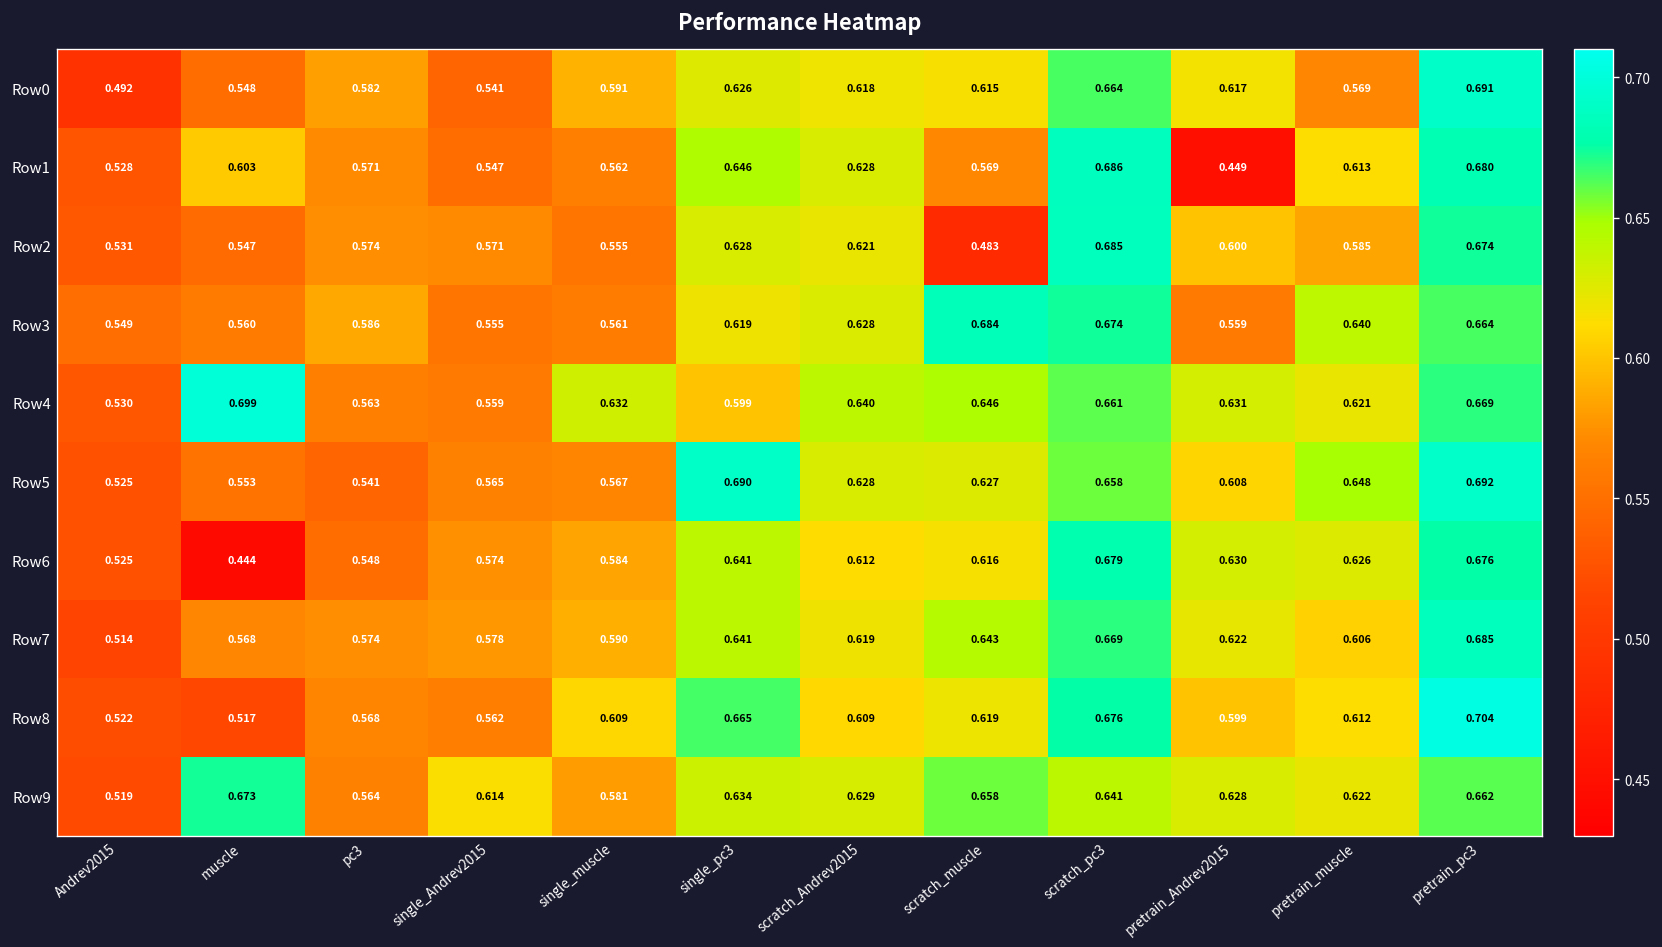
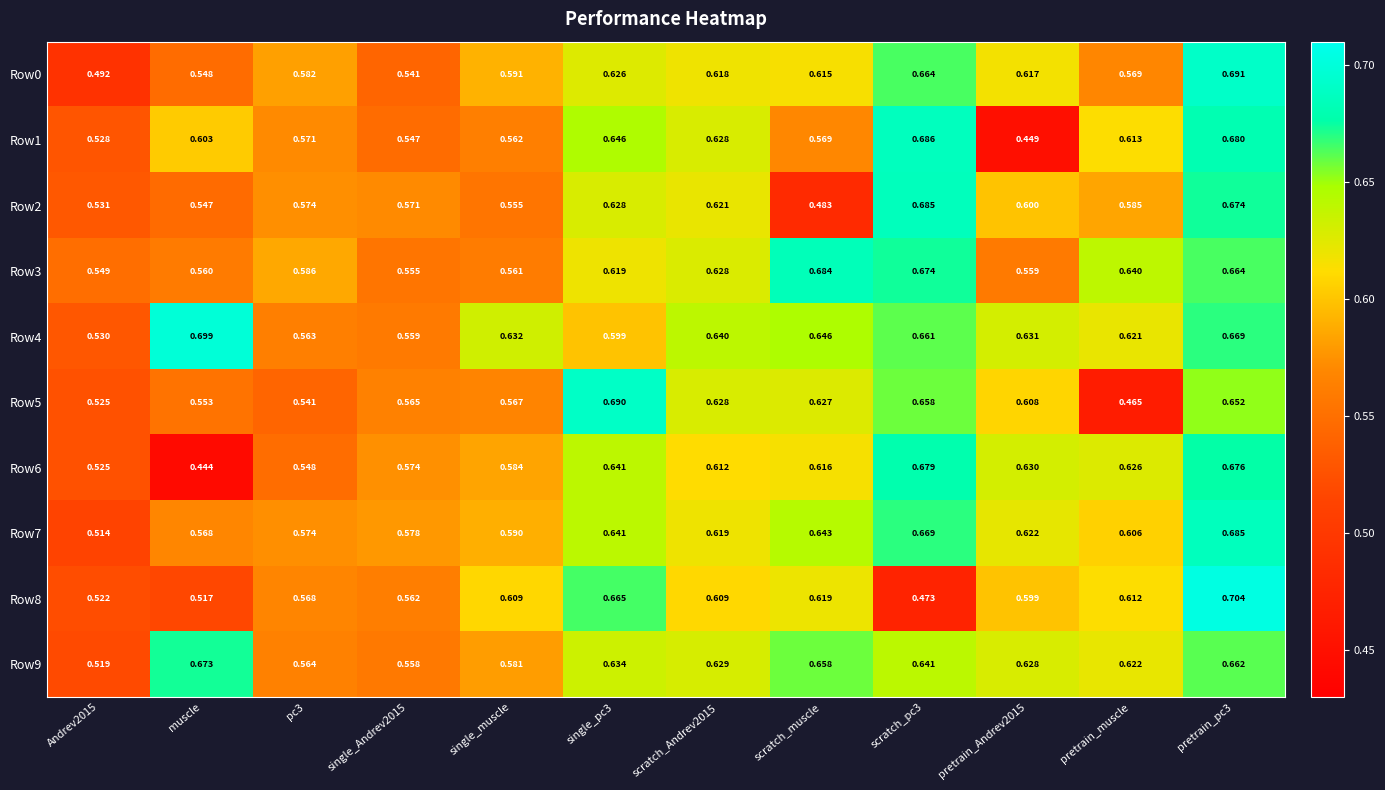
  {
    "Row0": {
      "Andrev2015": 0.492,
      "muscle": 0.548,
      "pc3": 0.582,
      "single_Andrev2015": 0.541,
      "single_muscle": 0.591,
      "single_pc3": 0.626,
      "scratch_Andrev2015": 0.618,
      "scratch_muscle": 0.615,
      "scratch_pc3": 0.664,
      "pretrain_Andrev2015": 0.617,
      "pretrain_muscle": 0.569,
      "pretrain_pc3": 0.691
    },
    "Row1": {
      "Andrev2015": 0.528,
      "muscle": 0.603,
      "pc3": 0.571,
      "single_Andrev2015": 0.547,
      "single_muscle": 0.562,
      "single_pc3": 0.646,
      "scratch_Andrev2015": 0.628,
      "scratch_muscle": 0.569,
      "scratch_pc3": 0.686,
      "pretrain_Andrev2015": 0.449,
      "pretrain_muscle": 0.613,
      "pretrain_pc3": 0.680
    },
    "Row2": {
      "Andrev2015": 0.531,
      "muscle": 0.547,
      "pc3": 0.574,
      "single_Andrev2015": 0.571,
      "single_muscle": 0.555,
      "single_pc3": 0.628,
      "scratch_Andrev2015": 0.621,
      "scratch_muscle": 0.483,
      "scratch_pc3": 0.685,
      "pretrain_Andrev2015": 0.600,
      "pretrain_muscle": 0.585,
      "pretrain_pc3": 0.674
    },
    "Row3": {
      "Andrev2015": 0.549,
      "muscle": 0.560,
      "pc3": 0.586,
      "single_Andrev2015": 0.555,
      "single_muscle": 0.561,
      "single_pc3": 0.619,
      "scratch_Andrev2015": 0.628,
      "scratch_muscle": 0.684,
      "scratch_pc3": 0.674,
      "pretrain_Andrev2015": 0.559,
      "pretrain_muscle": 0.640,
      "pretrain_pc3": 0.664
    },
    "Row4": {
      "Andrev2015": 0.530,
      "muscle": 0.699,
      "pc3": 0.563,
      "single_Andrev2015": 0.559,
      "single_muscle": 0.632,
      "single_pc3": 0.599,
      "scratch_Andrev2015": 0.640,
      "scratch_muscle": 0.646,
      "scratch_pc3": 0.661,
      "pretrain_Andrev2015": 0.631,
      "pretrain_muscle": 0.621,
      "pretrain_pc3": 0.669
    },
    "Row5": {
      "Andrev2015": 0.525,
      "muscle": 0.553,
      "pc3": 0.541,
      "single_Andrev2015": 0.565,
      "single_muscle": 0.567,
      "single_pc3": 0.690,
      "scratch_Andrev2015": 0.628,
      "scratch_muscle": 0.627,
      "scratch_pc3": 0.658,
      "pretrain_Andrev2015": 0.608,
-     "pretrain_muscle": 0.648,
-     "pretrain_pc3": 0.692
+     "pretrain_muscle": 0.465,
+     "pretrain_pc3": 0.652
    },
    "Row6": {
      "Andrev2015": 0.525,
      "muscle": 0.444,
      "pc3": 0.548,
      "single_Andrev2015": 0.574,
      "single_muscle": 0.584,
      "single_pc3": 0.641,
      "scratch_Andrev2015": 0.612,
      "scratch_muscle": 0.616,
      "scratch_pc3": 0.679,
      "pretrain_Andrev2015": 0.630,
      "pretrain_muscle": 0.626,
      "pretrain_pc3": 0.676
    },
    "Row7": {
      "Andrev2015": 0.514,
      "muscle": 0.568,
      "pc3": 0.574,
      "single_Andrev2015": 0.578,
      "single_muscle": 0.590,
      "single_pc3": 0.641,
      "scratch_Andrev2015": 0.619,
      "scratch_muscle": 0.643,
      "scratch_pc3": 0.669,
      "pretrain_Andrev2015": 0.622,
      "pretrain_muscle": 0.606,
      "pretrain_pc3": 0.685
    },
    "Row8": {
      "Andrev2015": 0.522,
      "muscle": 0.517,
      "pc3": 0.568,
      "single_Andrev2015": 0.562,
      "single_muscle": 0.609,
      "single_pc3": 0.665,
      "scratch_Andrev2015": 0.609,
      "scratch_muscle": 0.619,
-     "scratch_pc3": 0.676,
+     "scratch_pc3": 0.473,
      "pretrain_Andrev2015": 0.599,
      "pretrain_muscle": 0.612,
      "pretrain_pc3": 0.704
    },
    "Row9": {
      "Andrev2015": 0.519,
      "muscle": 0.673,
      "pc3": 0.564,
-     "single_Andrev2015": 0.614,
+     "single_Andrev2015": 0.558,
      "single_muscle": 0.581,
      "single_pc3": 0.634,
      "scratch_Andrev2015": 0.629,
      "scratch_muscle": 0.658,
      "scratch_pc3": 0.641,
      "pretrain_Andrev2015": 0.628,
      "pretrain_muscle": 0.622,
      "pretrain_pc3": 0.662
    }
  }
